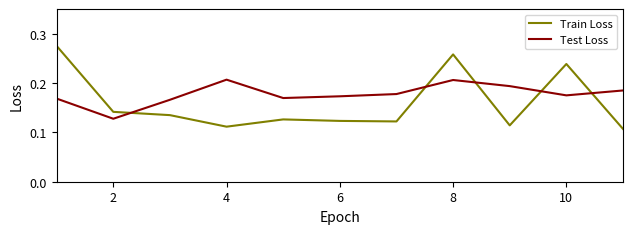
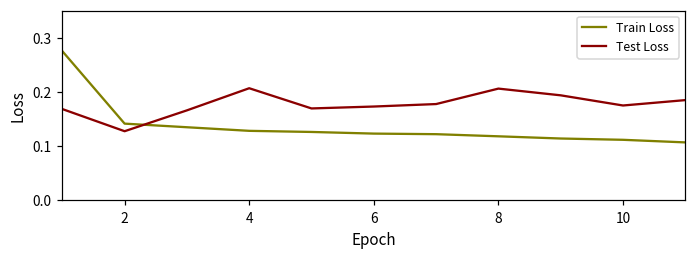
  {
    "Train Loss": {
      "2": 0.14,
-     "4": 0.11,
+     "4": 0.13,
      "6": 0.12,
-     "8": 0.26,
-     "10": 0.24
+     "8": 0.12,
+     "10": 0.11
    },
    "Test Loss": {
      "2": 0.13,
      "4": 0.21,
      "6": 0.17,
      "8": 0.21,
      "10": 0.18
    }
  }
